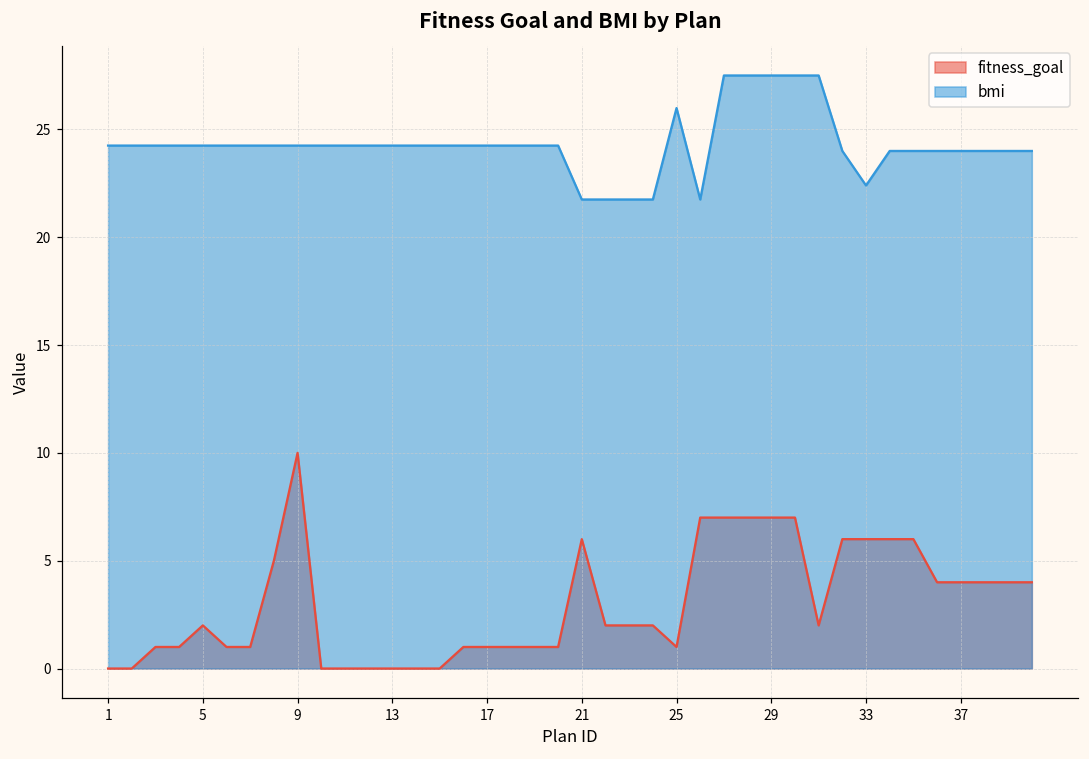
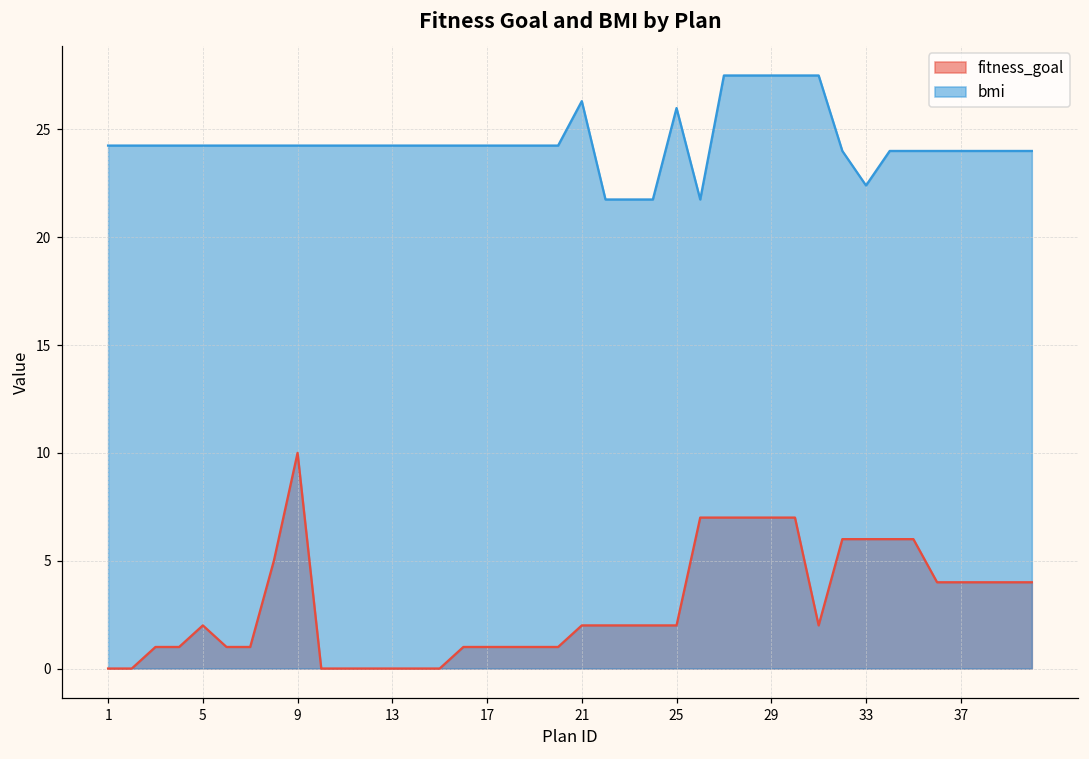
  {
    "fitness_goal": {
      "1": 0,
      "5": 2,
      "9": 10,
      "13": 0,
      "17": 1,
-     "21": 6,
-     "25": 1,
+     "21": 2,
+     "25": 2,
      "29": 7,
      "33": 6,
      "37": 4
    },
    "bmi": {
      "1": 24.3,
      "5": 24.3,
      "9": 24.3,
      "13": 24.3,
      "17": 24.3,
-     "21": 21.8,
+     "21": 26.3,
      "25": 26.0,
      "29": 27.5,
      "33": 22.4,
      "37": 24.0
    }
  }
